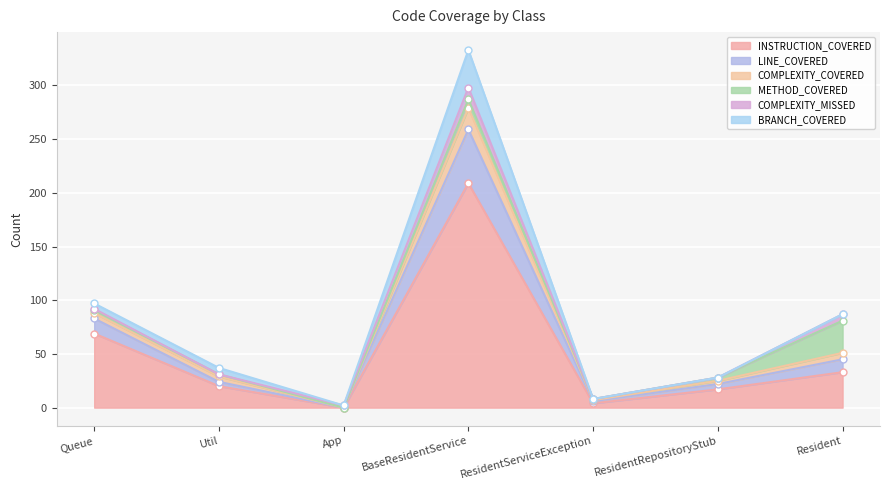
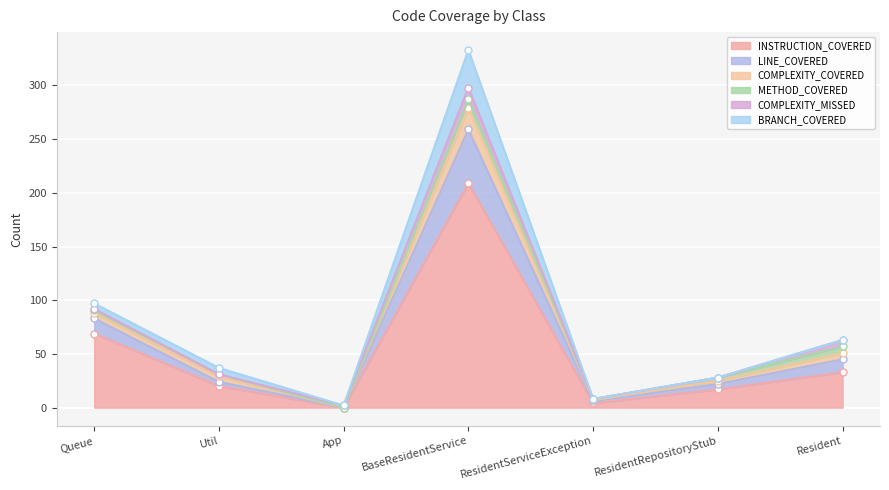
  {
    "METHOD_COVERED": {
      "BaseResidentService": 8,
-     "Resident": 30
+     "Resident": 6
    }
  }
